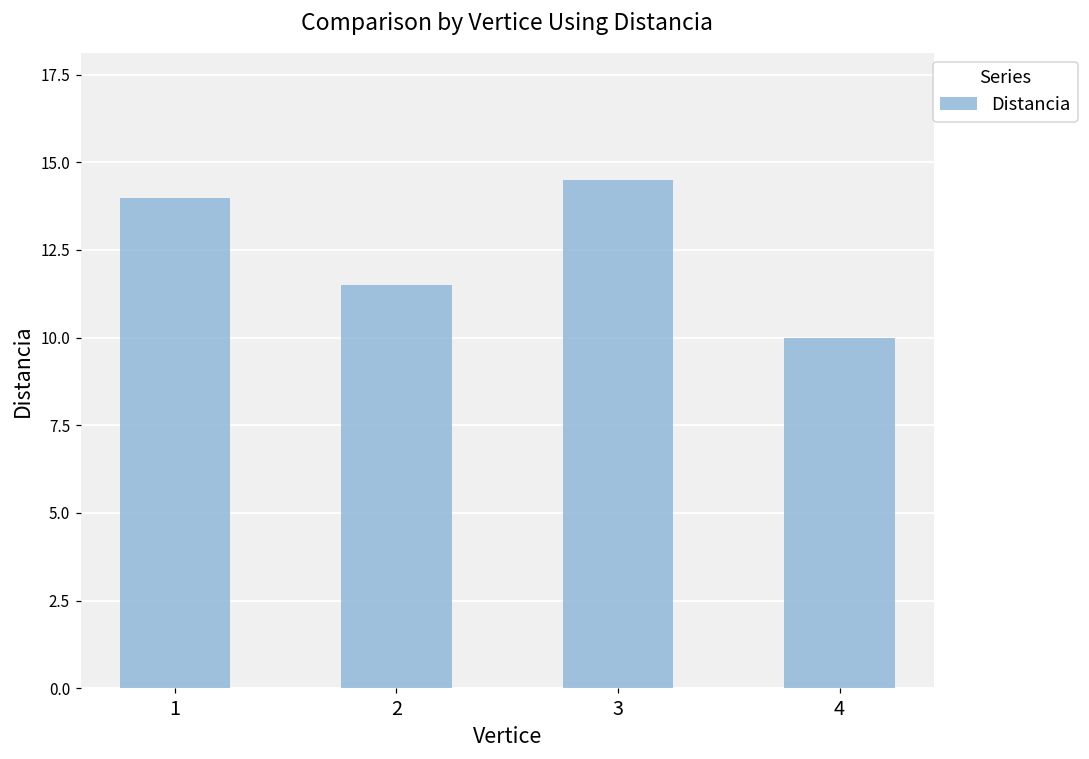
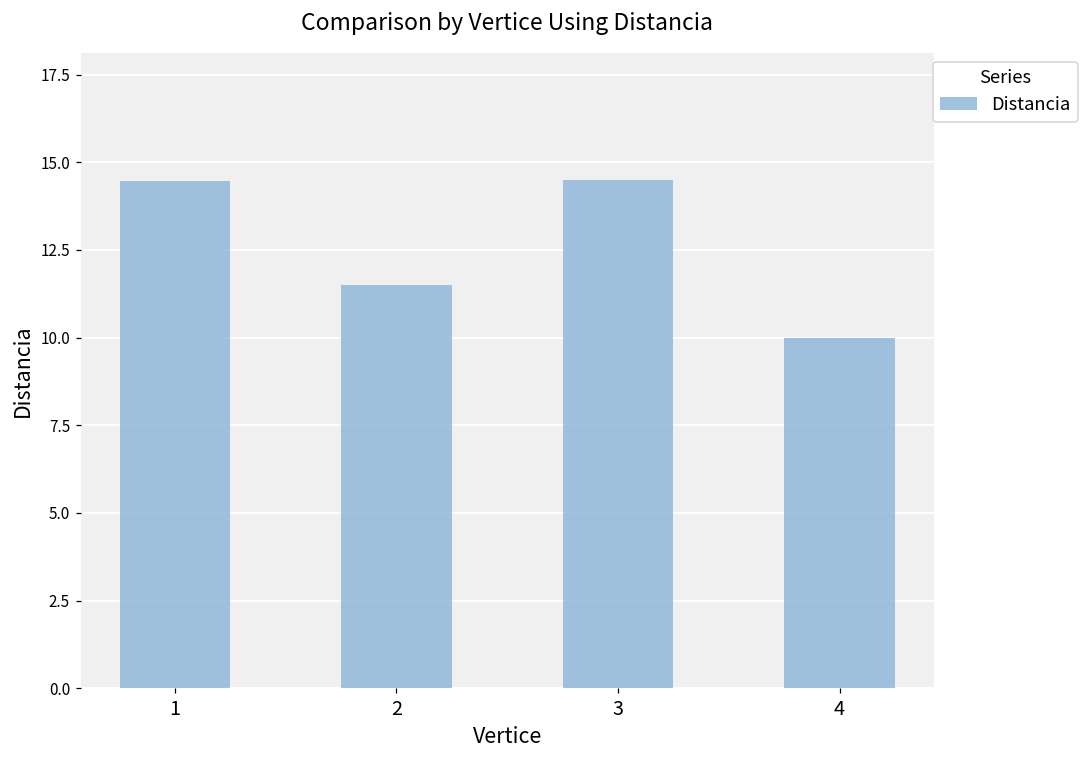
  {
-   "1": 14.0,
+   "1": 14.5,
    "2": 11.5,
    "3": 14.5,
    "4": 10.0
  }
